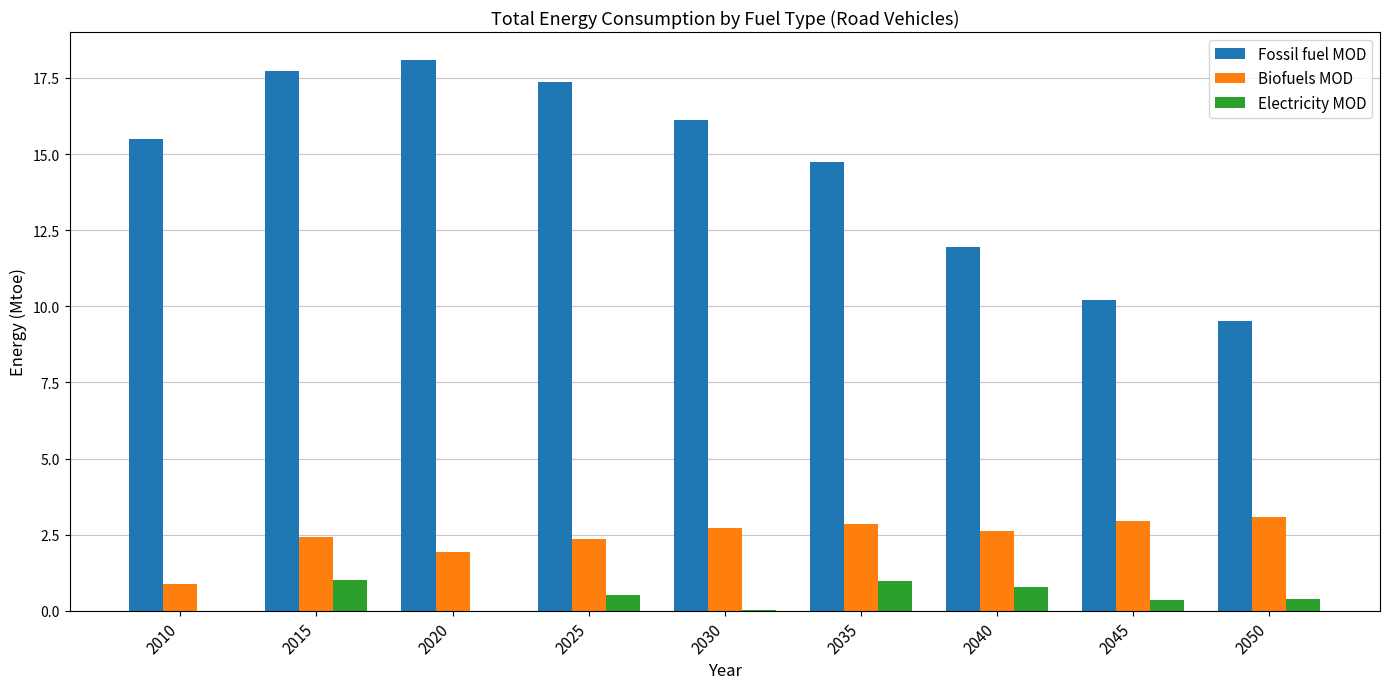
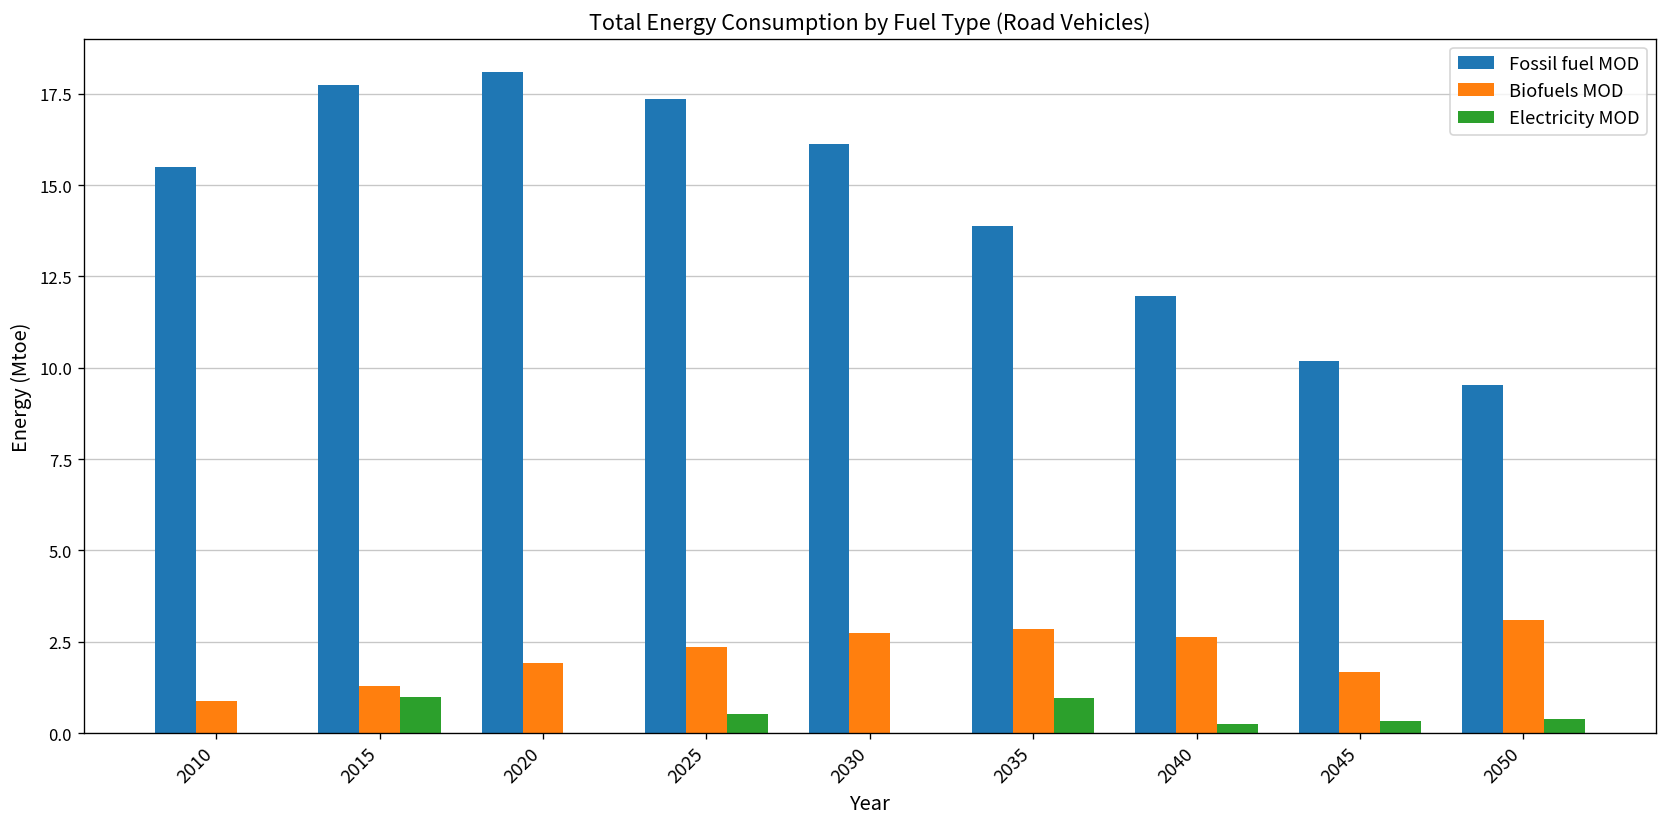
  {
    "Fossil fuel MOD": {
      "2010": 15.5,
      "2015": 17.7,
      "2020": 18.1,
      "2025": 17.4,
      "2030": 16.1,
-     "2035": 14.8,
+     "2035": 13.9,
      "2040": 12.0,
      "2045": 10.2,
      "2050": 9.5
    },
    "Biofuels MOD": {
      "2010": 0.9,
-     "2015": 2.4,
+     "2015": 1.3,
      "2020": 1.9,
      "2025": 2.4,
      "2030": 2.7,
      "2035": 2.8,
      "2040": 2.6,
-     "2045": 2.9,
+     "2045": 1.7,
      "2050": 3.1
    },
    "Electricity MOD": {
      "2010": 0.0,
      "2015": 1.0,
      "2025": 0.5,
      "2035": 1.0,
-     "2040": 0.8,
+     "2040": 0.3,
      "2045": 0.3,
      "2050": 0.4
    }
  }
